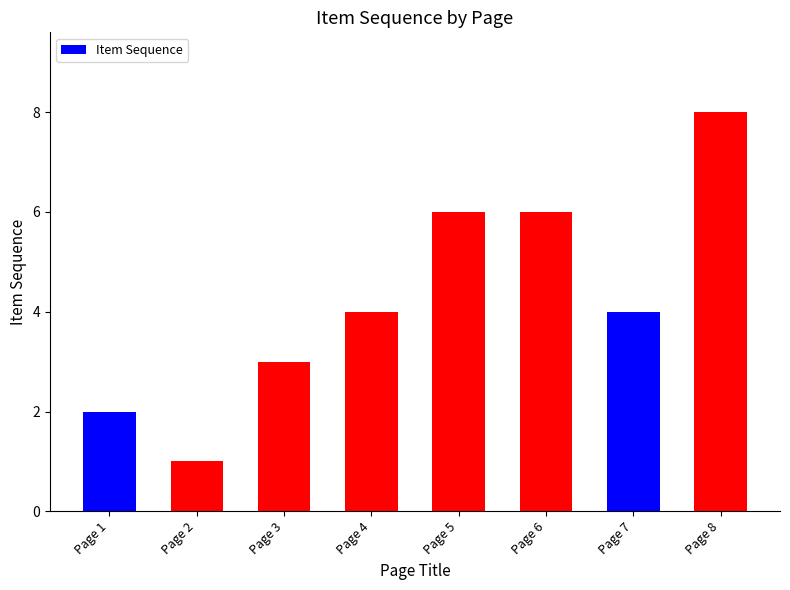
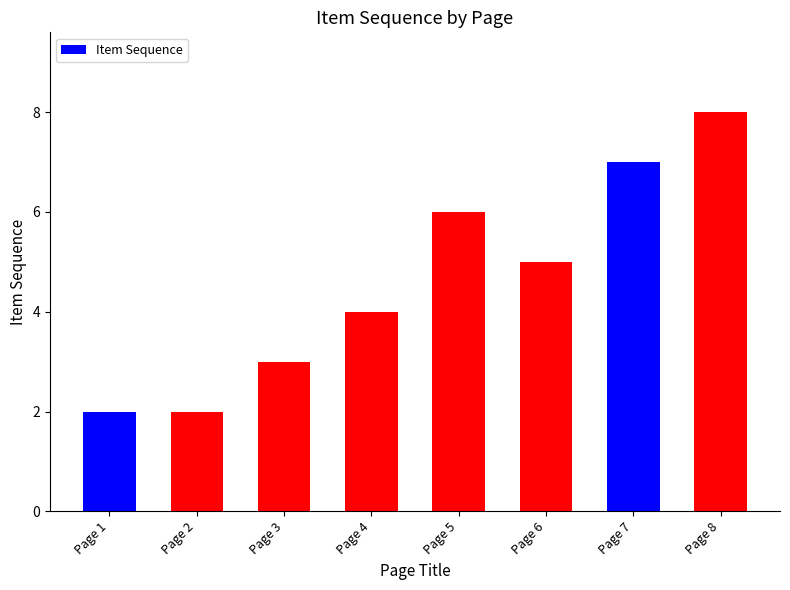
  {
    "Page 1": 2,
-   "Page 2": 1,
+   "Page 2": 2,
    "Page 3": 3,
    "Page 4": 4,
    "Page 5": 6,
-   "Page 6": 6,
-   "Page 7": 4,
+   "Page 6": 5,
+   "Page 7": 7,
    "Page 8": 8
  }
